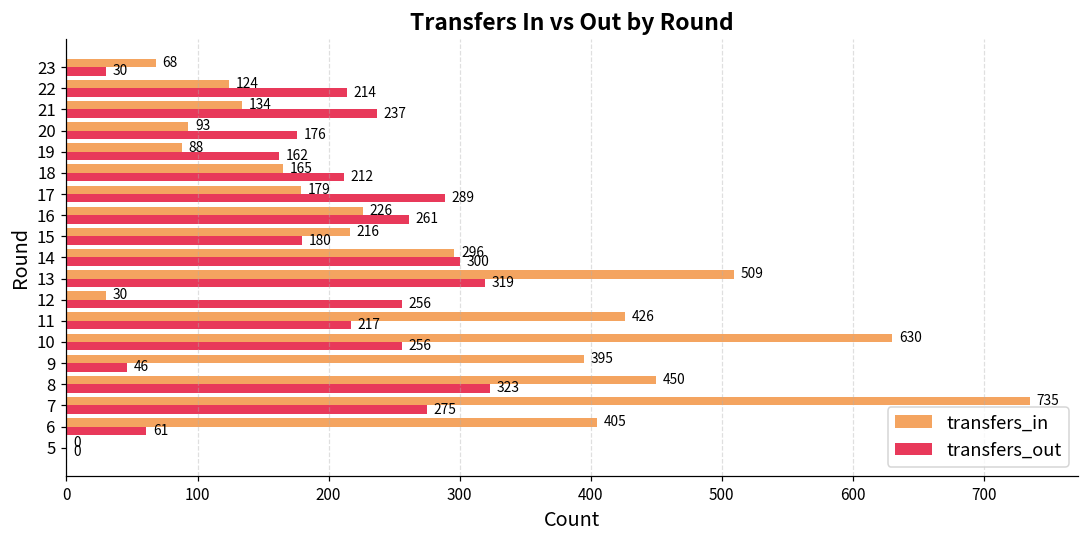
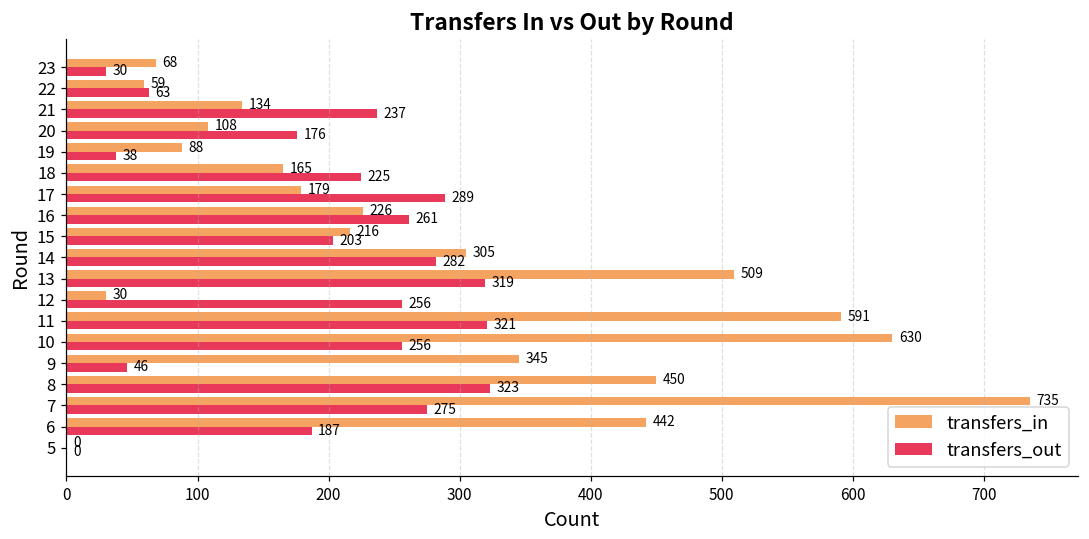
  {
    "transfers_in": {
      "23": 68,
-     "22": 124,
+     "22": 59,
      "21": 134,
-     "20": 93,
+     "20": 108,
      "19": 88,
      "18": 165,
      "17": 179,
      "16": 226,
      "15": 216,
-     "14": 296,
+     "14": 305,
      "13": 509,
      "12": 30,
-     "11": 426,
+     "11": 591,
      "10": 630,
-     "9": 395,
+     "9": 345,
      "8": 450,
-     "6": 405
+     "6": 442
    },
    "transfers_out": {
      "23": 30,
-     "22": 214,
+     "22": 63,
      "21": 237,
      "20": 176,
-     "19": 162,
-     "18": 212,
+     "19": 38,
+     "18": 225,
      "17": 289,
      "16": 261,
-     "15": 180,
-     "14": 300,
+     "15": 203,
+     "14": 282,
      "13": 319,
      "12": 256,
-     "11": 217,
+     "11": 321,
      "10": 256,
      "9": 46,
      "8": 323,
      "7": 275,
-     "6": 61
+     "6": 187
    }
  }
